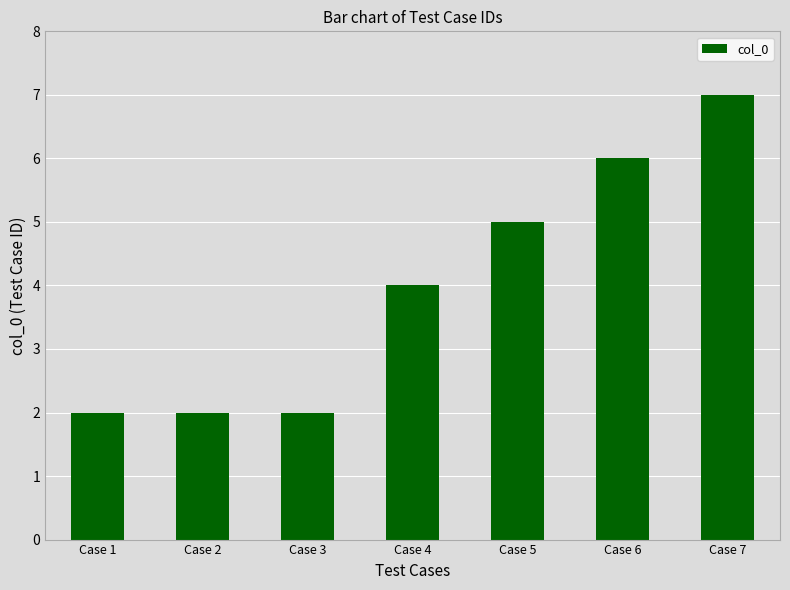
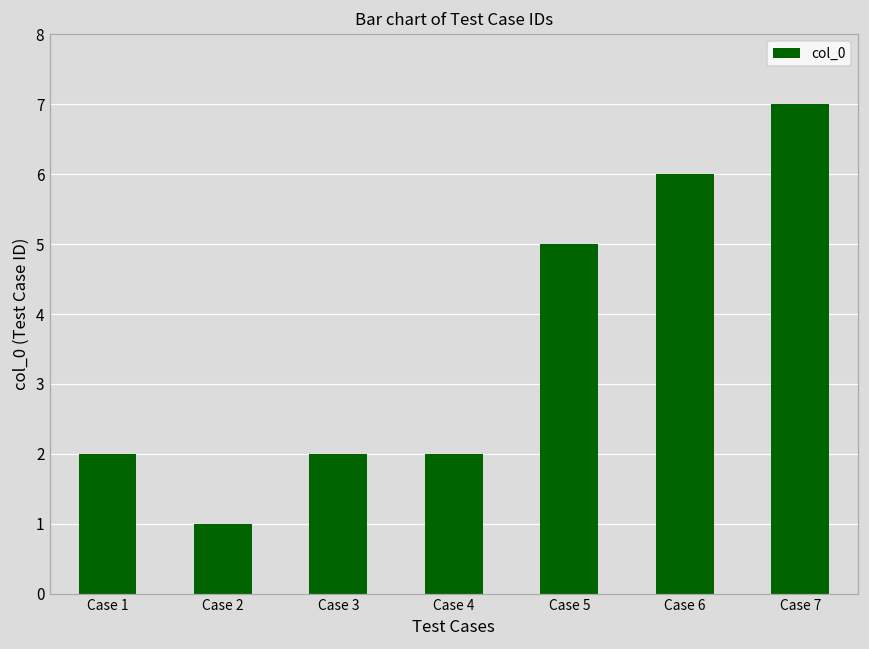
  {
    "Case 1": 2,
-   "Case 2": 2,
+   "Case 2": 1,
    "Case 3": 2,
-   "Case 4": 4,
+   "Case 4": 2,
    "Case 5": 5,
    "Case 6": 6,
    "Case 7": 7
  }
